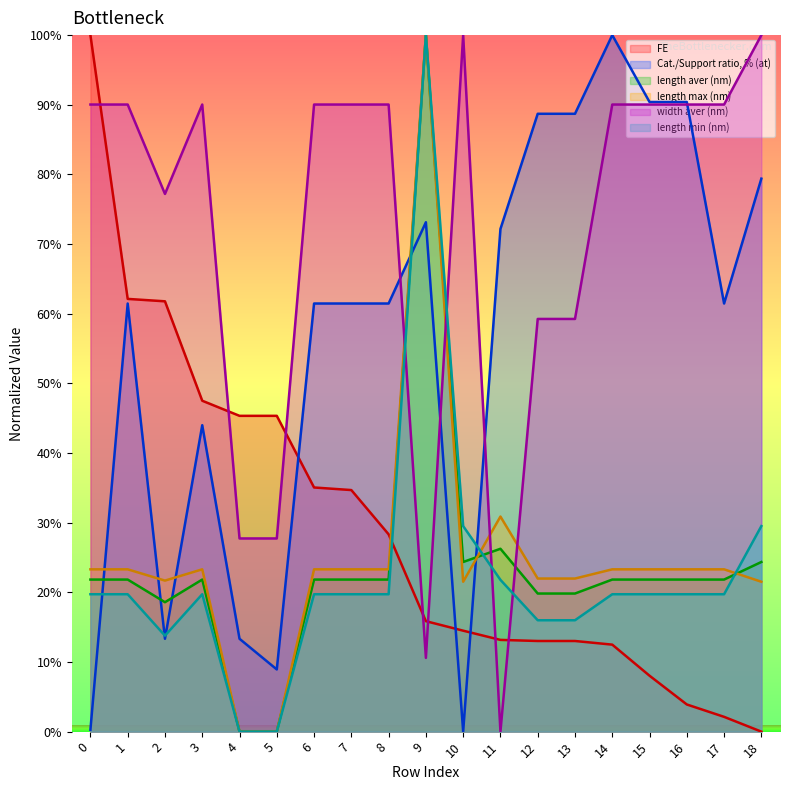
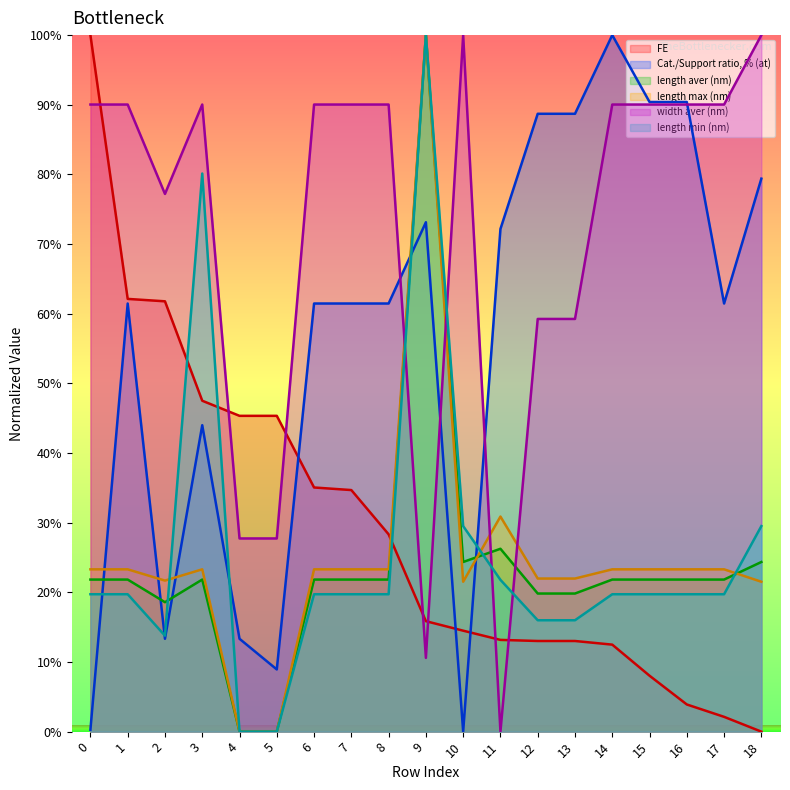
  {
    "FE": {
      "0": "100%",
      "1": "62%",
      "2": "62%",
      "3": "48%",
      "4": "45%",
      "5": "45%",
      "6": "35%",
      "7": "35%",
      "8": "28%",
      "9": "16%",
      "10": "14%",
      "11": "13%",
      "12": "13%",
      "13": "13%",
      "14": "12%",
      "15": "8%",
      "16": "4%",
      "17": "2%",
      "18": "0%"
    },
    "Cat./Support ratio, % (at)": {
      "0": "0%",
      "1": "61%",
      "2": "13%",
      "3": "44%",
      "4": "13%",
      "5": "9%",
      "6": "61%",
      "7": "61%",
      "8": "61%",
      "9": "73%",
      "10": "0%",
      "11": "72%",
      "12": "89%",
      "13": "89%",
      "14": "100%",
      "17": "61%",
      "18": "79%"
    },
    "length aver (nm)": {
      "0": "22%",
      "1": "22%",
      "2": "19%",
      "3": "22%",
      "6": "22%",
      "7": "22%",
      "8": "22%",
      "10": "24%",
      "11": "26%",
      "12": "20%",
      "13": "20%",
      "14": "22%",
      "15": "22%",
      "16": "22%",
      "17": "22%",
      "18": "24%"
    },
    "length max (nm)": {
      "0": "23%",
      "1": "23%",
      "2": "22%",
      "3": "23%",
      "6": "23%",
      "7": "23%",
      "8": "23%",
      "10": "22%",
      "11": "31%",
      "12": "22%",
      "13": "22%",
      "14": "23%",
      "15": "23%",
      "16": "23%",
      "17": "23%",
      "18": "22%"
    },
    "width aver (nm)": {
      "0": "90%",
      "1": "90%",
      "2": "77%",
      "3": "90%",
      "4": "28%",
      "5": "28%",
      "6": "90%",
      "7": "90%",
      "8": "90%",
      "9": "11%",
      "10": "100%",
      "11": "0%",
      "12": "59%",
      "13": "59%",
      "14": "90%",
      "18": "100%"
    },
    "length min (nm)": {
      "0": "20%",
      "1": "20%",
      "2": "14%",
-     "3": "20%",
+     "3": "80%",
      "6": "20%",
      "7": "20%",
      "8": "20%",
      "10": "30%",
      "11": "22%",
      "12": "16%",
      "13": "16%",
      "14": "20%",
      "15": "20%",
      "16": "20%",
      "17": "20%",
      "18": "30%"
    }
  }
